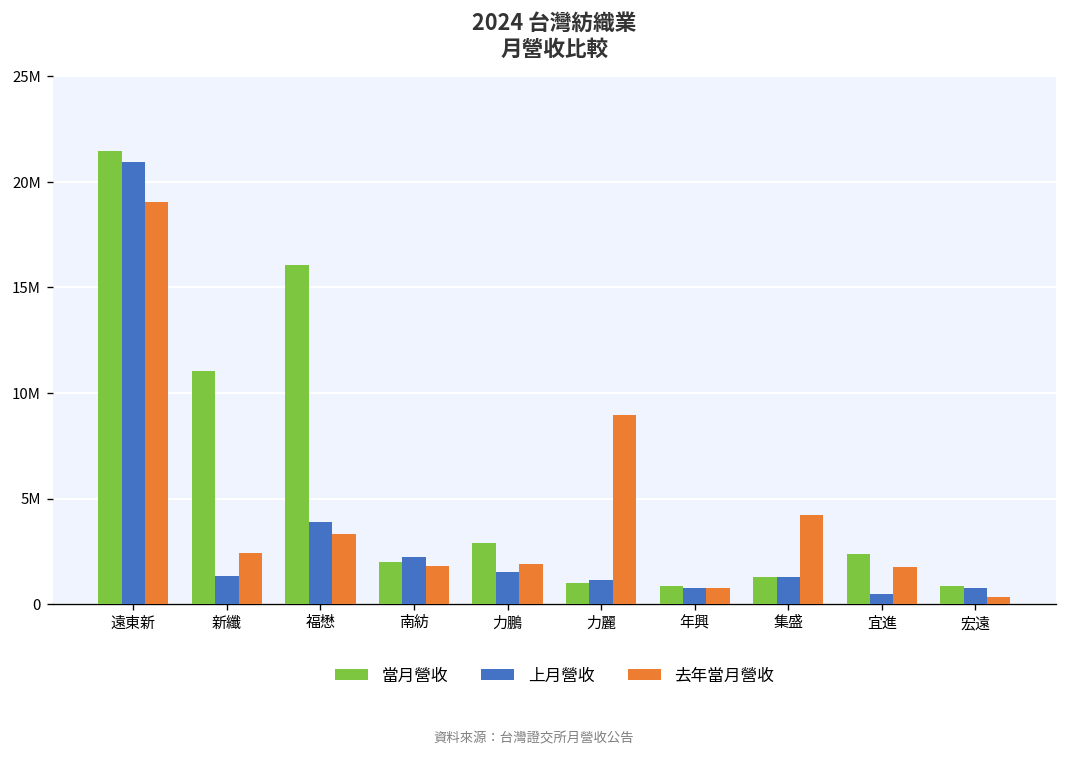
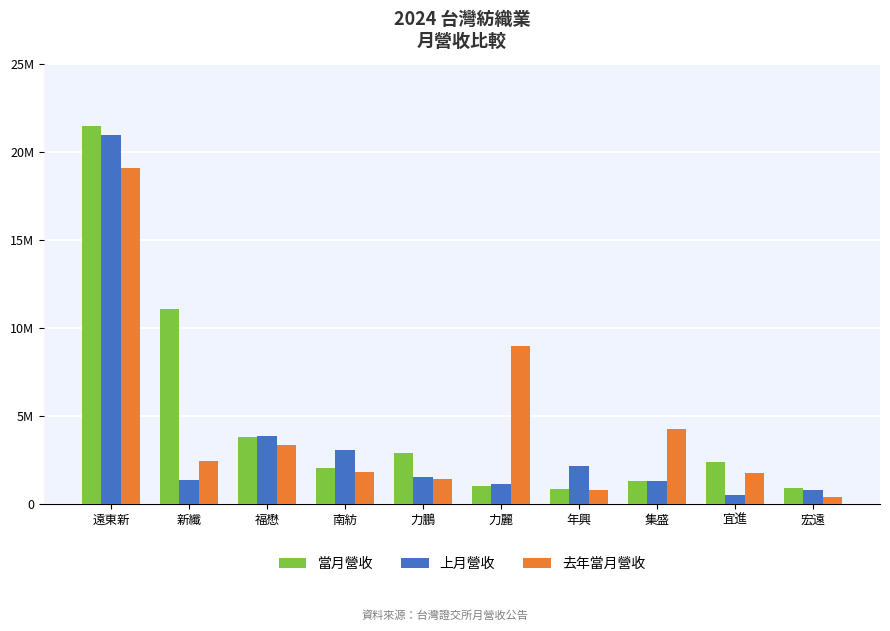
  {
    "當月營收": {
      "遠東新": 21500000,
      "新纖": 11100000,
-     "福懋": 16000000,
+     "福懋": 3800000,
      "南紡": 2000000,
      "力鵬": 2900000,
      "力麗": 1000000,
      "年興": 900000,
      "集盛": 1300000,
      "宜進": 2400000,
      "宏遠": 900000
    },
    "上月營收": {
      "遠東新": 20900000,
      "新纖": 1300000,
      "福懋": 3900000,
-     "南紡": 2200000,
+     "南紡": 3000000,
      "力鵬": 1500000,
      "力麗": 1100000,
-     "年興": 800000,
+     "年興": 2100000,
      "集盛": 1300000,
      "宜進": 500000,
      "宏遠": 800000
    },
    "去年當月營收": {
      "遠東新": 19100000,
      "新纖": 2400000,
      "福懋": 3300000,
      "南紡": 1800000,
-     "力鵬": 1900000,
+     "力鵬": 1400000,
      "力麗": 8900000,
      "年興": 800000,
      "集盛": 4200000,
      "宜進": 1800000,
      "宏遠": 400000
    }
  }
